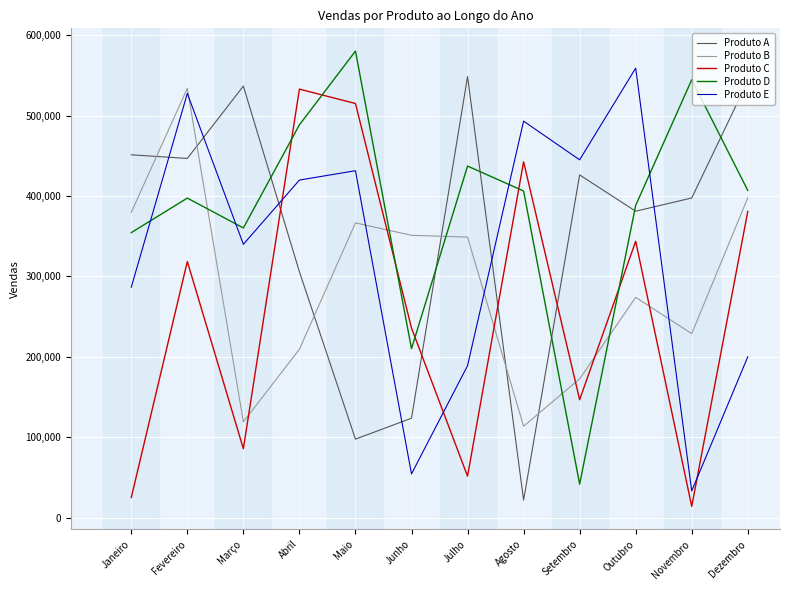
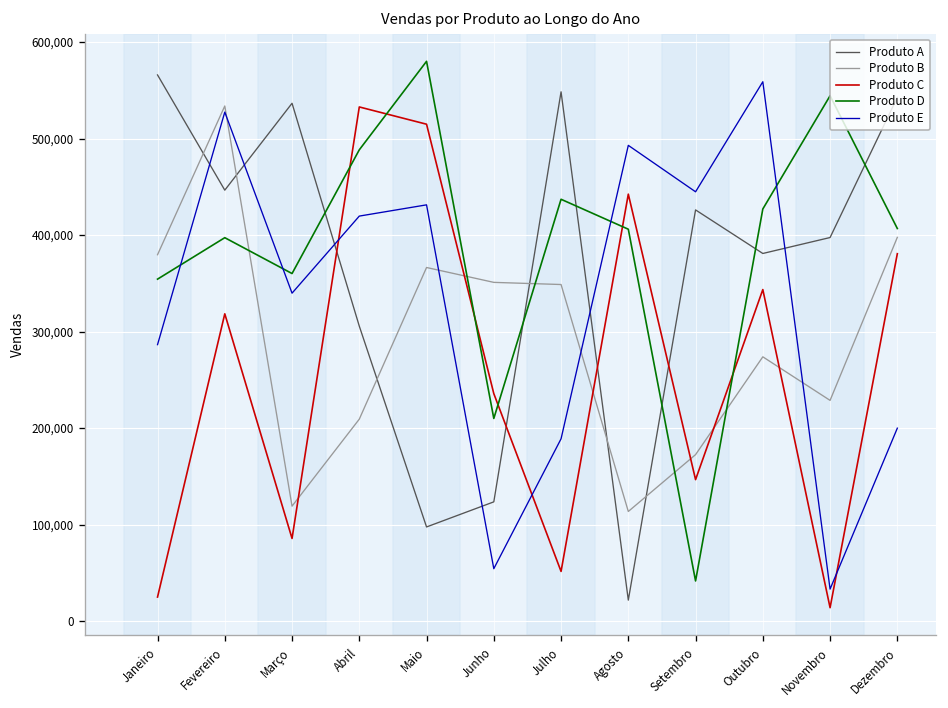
  {
    "Produto A": {
-     "Janeiro": "450,000",
+     "Janeiro": "570,000",
      "Fevereiro": "450,000",
      "Março": "540,000",
      "Abril": "310,000",
      "Maio": "100,000",
      "Junho": "120,000",
      "Julho": "550,000",
      "Agosto": "20,000",
      "Setembro": "430,000",
      "Outubro": "380,000",
      "Novembro": "400,000"
    },
    "Produto B": {
      "Janeiro": "380,000",
      "Fevereiro": "530,000",
      "Março": "120,000",
      "Abril": "210,000",
      "Maio": "370,000",
      "Junho": "350,000",
      "Julho": "350,000",
      "Agosto": "110,000",
      "Setembro": "170,000",
      "Outubro": "270,000",
      "Novembro": "230,000",
      "Dezembro": "400,000"
    },
    "Produto C": {
      "Janeiro": "20,000",
      "Fevereiro": "320,000",
      "Março": "90,000",
      "Abril": "530,000",
      "Maio": "510,000",
      "Junho": "240,000",
      "Julho": "50,000",
      "Agosto": "440,000",
      "Setembro": "150,000",
      "Outubro": "340,000",
      "Novembro": "10,000",
      "Dezembro": "380,000"
    },
    "Produto D": {
      "Janeiro": "350,000",
      "Fevereiro": "400,000",
      "Março": "360,000",
      "Abril": "490,000",
      "Maio": "580,000",
      "Junho": "210,000",
      "Julho": "440,000",
      "Agosto": "410,000",
      "Setembro": "40,000",
-     "Outubro": "390,000",
+     "Outubro": "430,000",
      "Novembro": "540,000",
      "Dezembro": "410,000"
    },
    "Produto E": {
      "Janeiro": "290,000",
      "Fevereiro": "530,000",
      "Março": "340,000",
      "Abril": "420,000",
      "Maio": "430,000",
      "Junho": "50,000",
      "Julho": "190,000",
      "Agosto": "490,000",
      "Setembro": "440,000",
      "Outubro": "560,000",
      "Novembro": "30,000",
      "Dezembro": "200,000"
    }
  }
